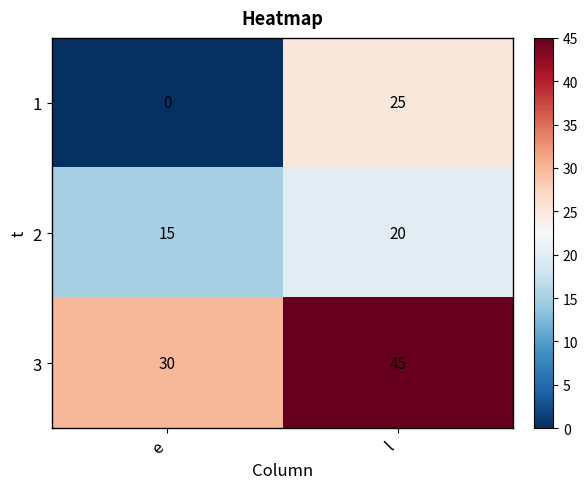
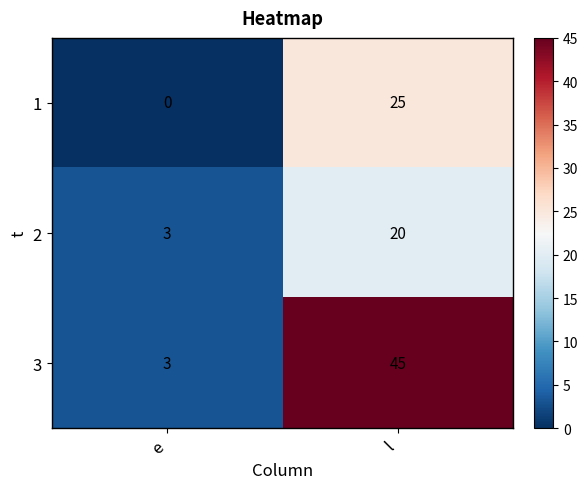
  {
    "1": {
      "e": 0,
      "l": 25
    },
    "2": {
-     "e": 15,
+     "e": 3,
      "l": 20
    },
    "3": {
-     "e": 30,
+     "e": 3,
      "l": 45
    }
  }
